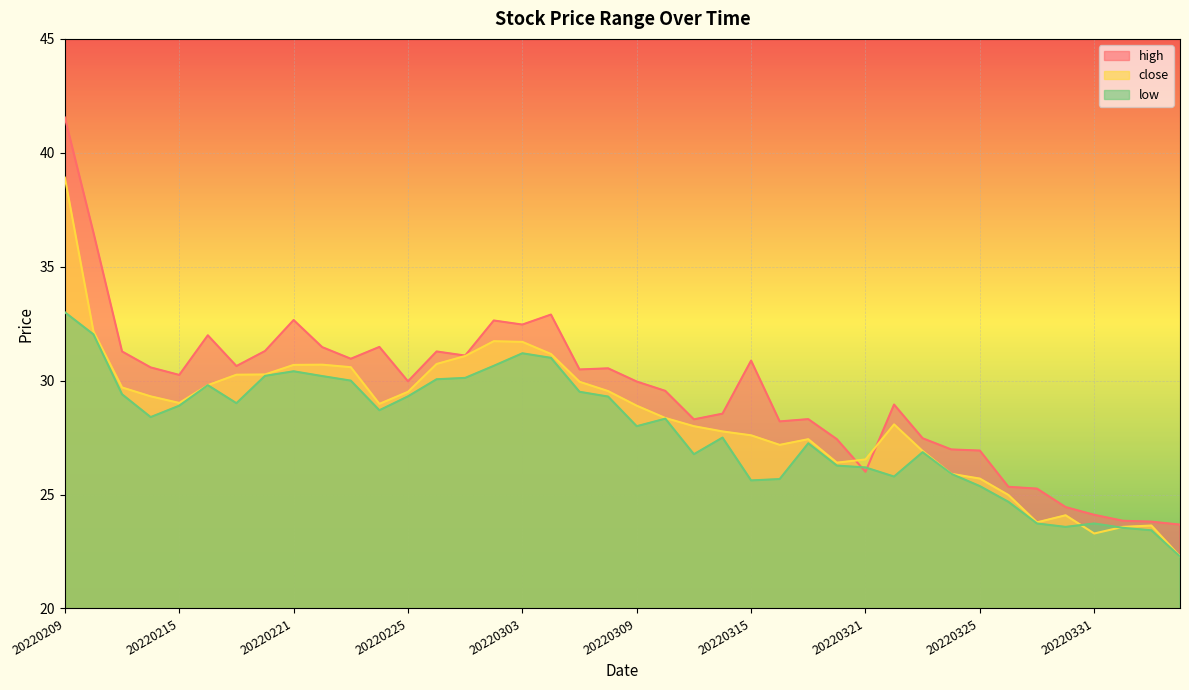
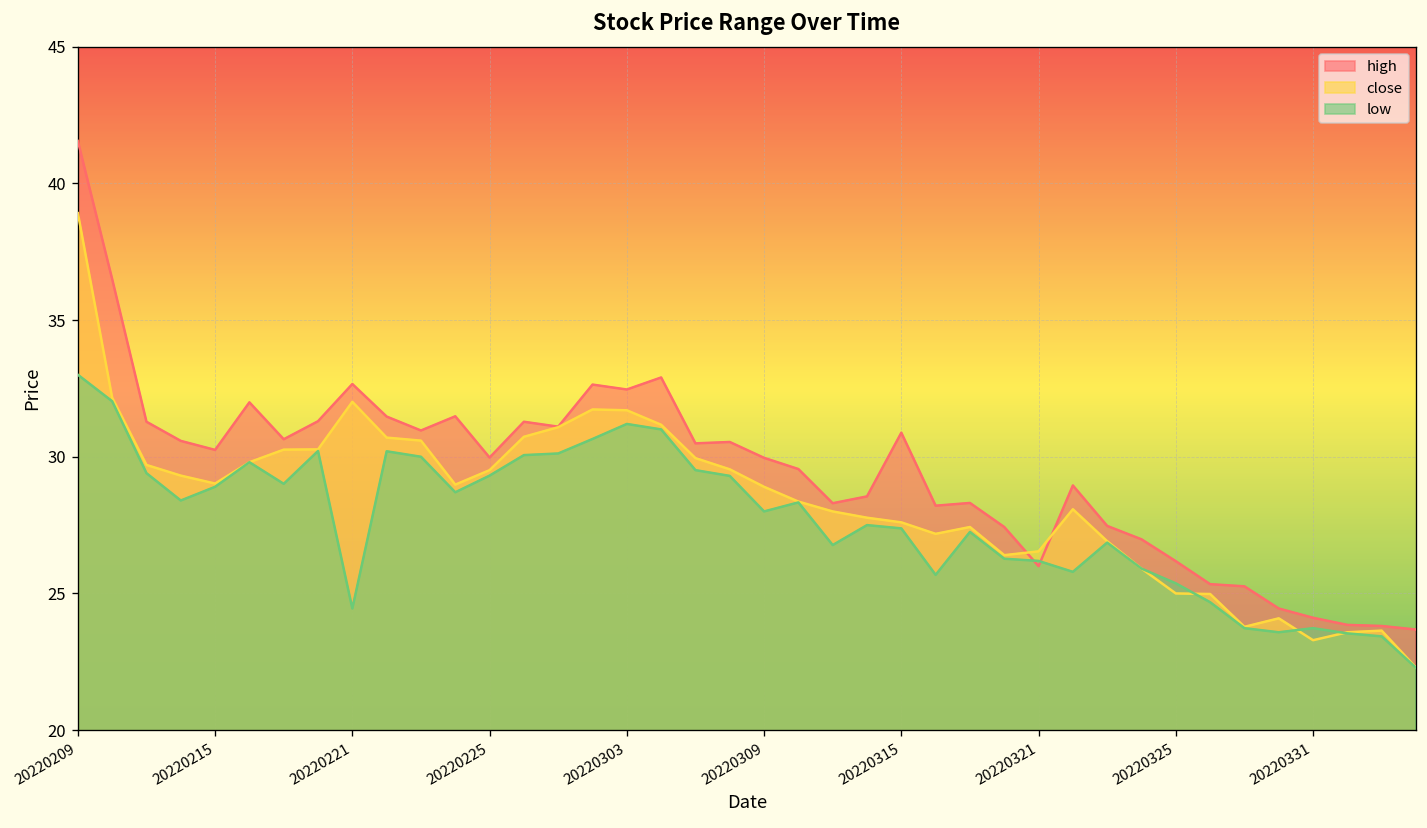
  {
    "high": {
      "20220209": 41.6,
      "20220215": 30.3,
      "20220221": 32.7,
      "20220225": 30.0,
      "20220303": 32.5,
      "20220309": 30.0,
      "20220315": 30.9,
      "20220321": 26.0,
-     "20220325": 26.9,
+     "20220325": 26.2,
      "20220331": 24.1
    },
    "close": {
      "20220209": 38.9,
      "20220215": 29.0,
-     "20220221": 30.7,
+     "20220221": 32.0,
      "20220225": 29.5,
      "20220303": 31.7,
      "20220309": 28.9,
      "20220315": 27.6,
      "20220321": 26.5,
-     "20220325": 25.7,
+     "20220325": 25.0,
      "20220331": 23.3
    },
    "low": {
      "20220209": 33.0,
      "20220215": 28.9,
-     "20220221": 30.4,
+     "20220221": 24.5,
      "20220225": 29.3,
      "20220303": 31.2,
      "20220309": 28.0,
-     "20220315": 25.6,
+     "20220315": 27.4,
      "20220321": 26.2,
      "20220325": 25.4,
      "20220331": 23.7
    }
  }
